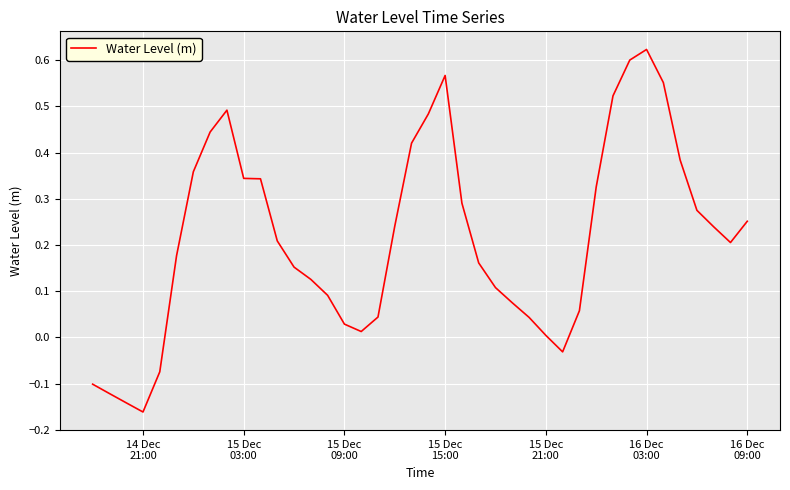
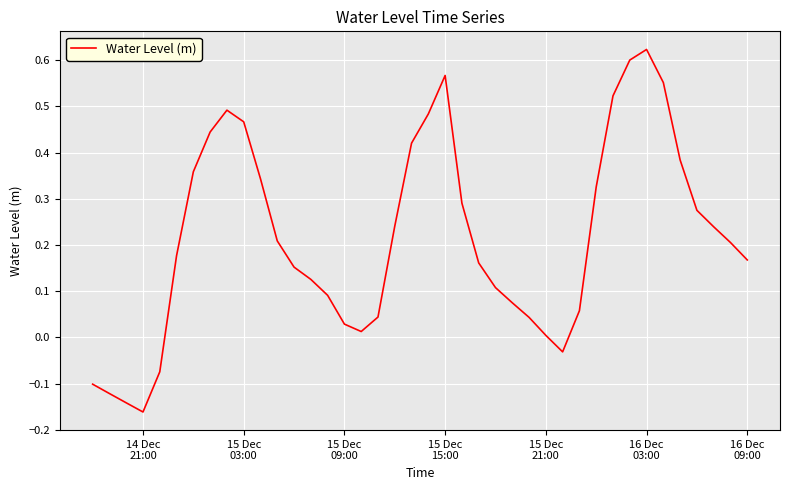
  {
    "14 Dec 21:00": -0.16,
-   "15 Dec 03:00": 0.34,
+   "15 Dec 03:00": 0.47,
    "15 Dec 09:00": 0.03,
    "15 Dec 15:00": 0.57,
    "15 Dec 21:00": 0.00,
    "16 Dec 03:00": 0.62,
-   "16 Dec 09:00": 0.25
+   "16 Dec 09:00": 0.17
  }
